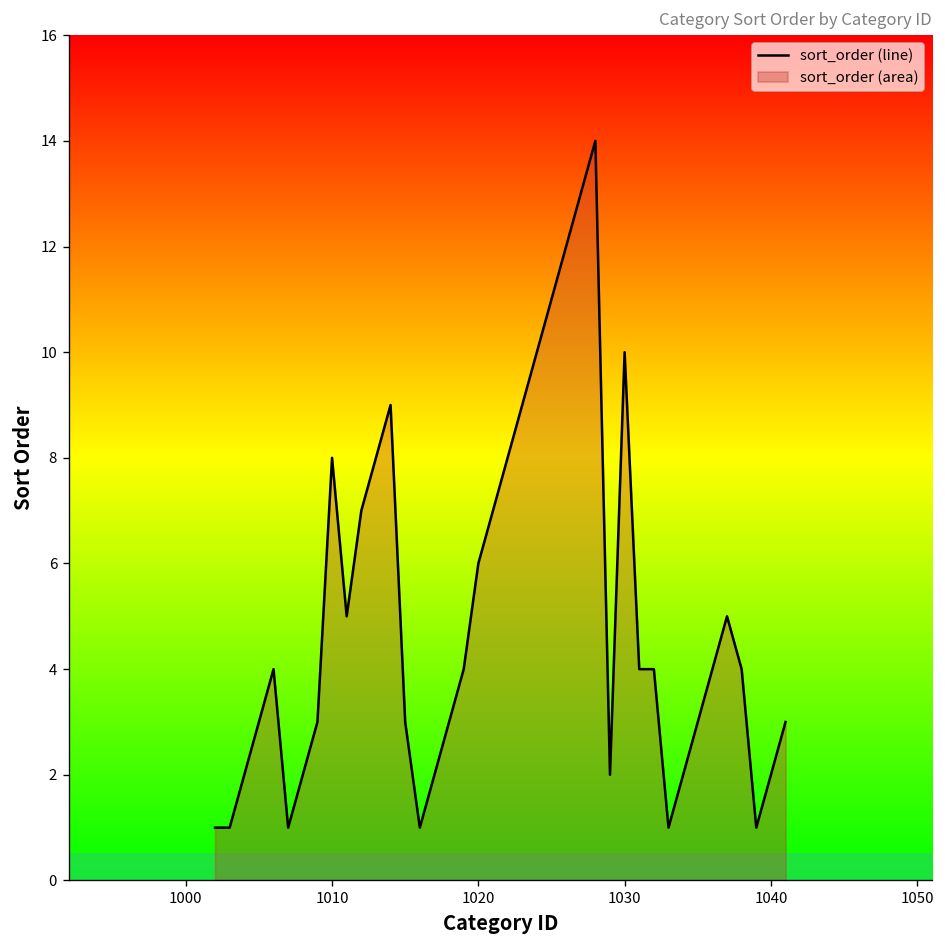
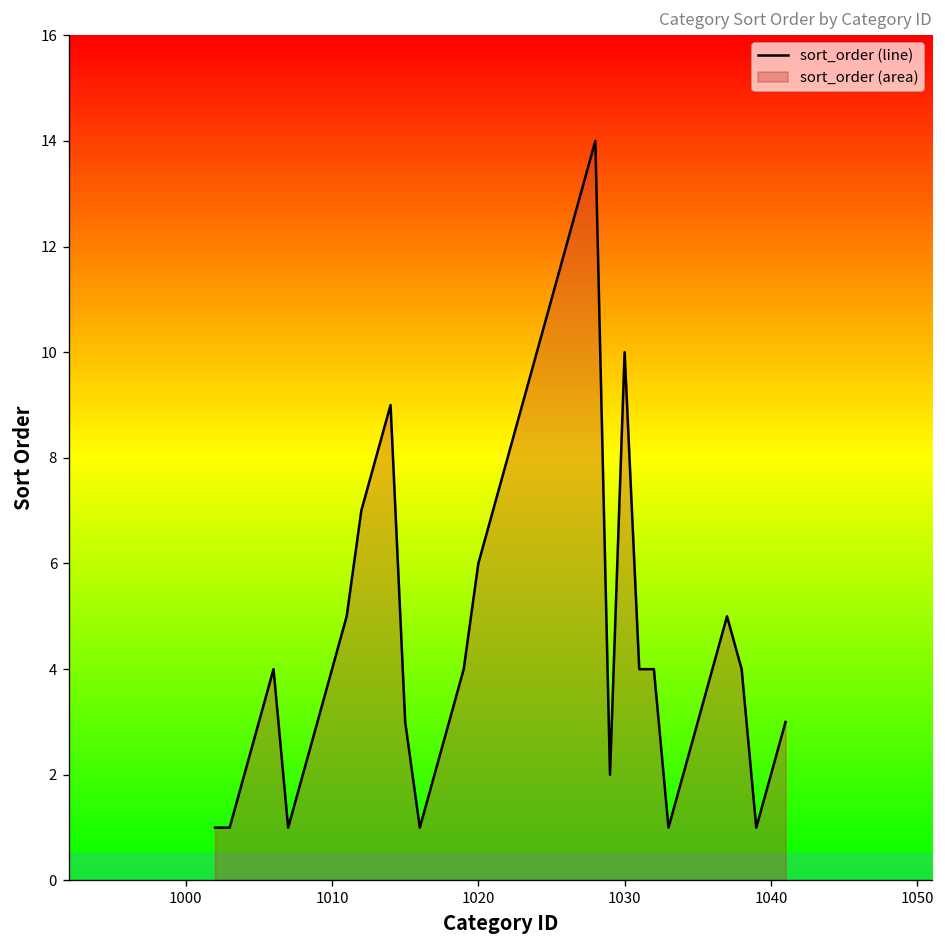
  {
-   "1010": 8,
+   "1010": 4,
    "1020": 6,
    "1030": 10,
    "1040": 2
  }
